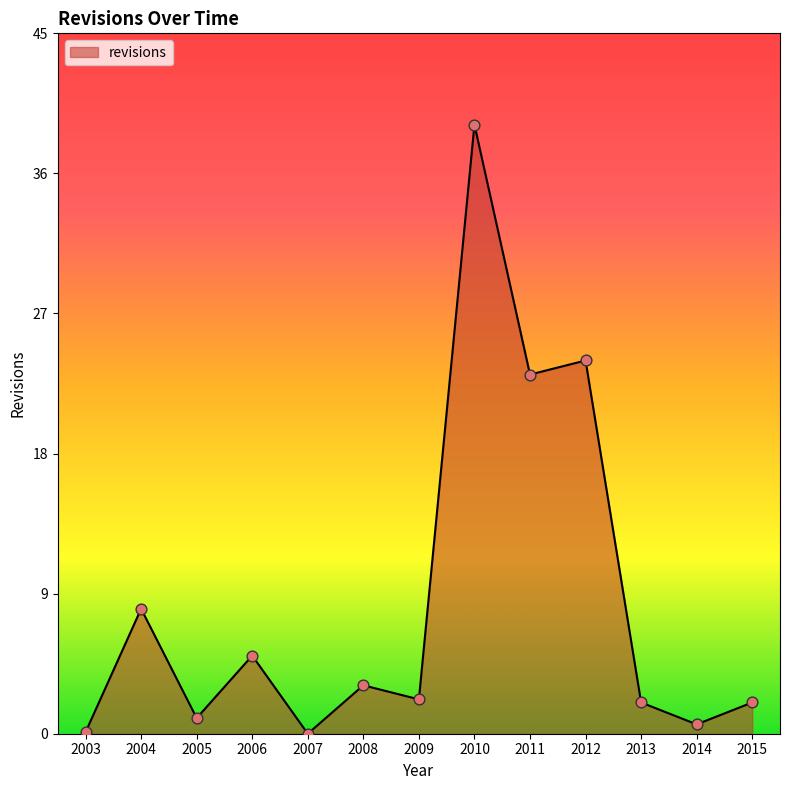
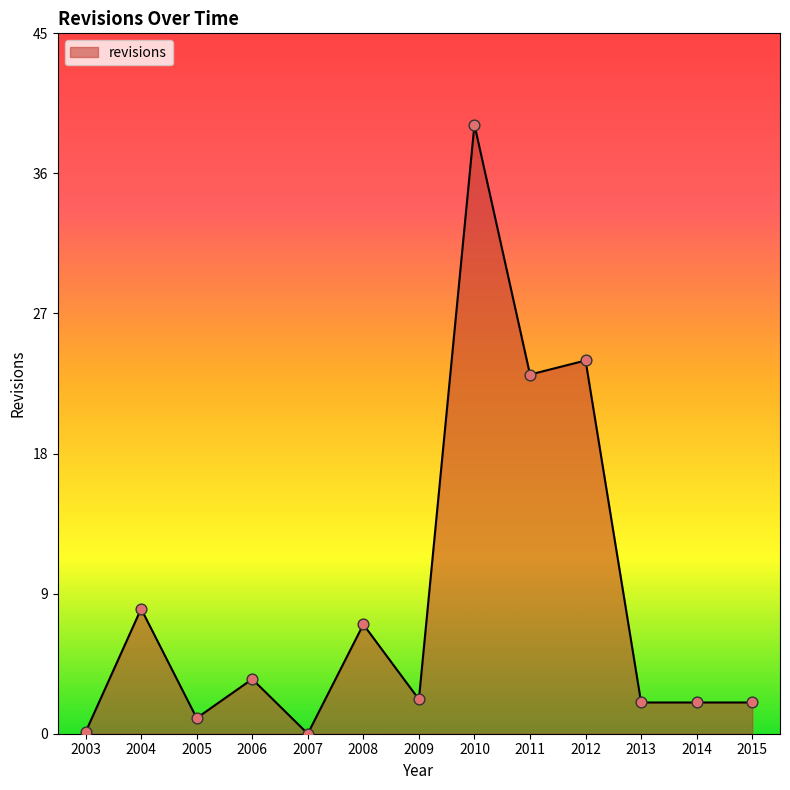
  {
    "2003": 0.1,
    "2004": 8.0,
    "2005": 1.0,
-   "2006": 5.0,
+   "2006": 3.5,
    "2007": 0.0,
-   "2008": 3.1,
+   "2008": 7.0,
    "2009": 2.2,
    "2010": 39.0,
    "2011": 23.0,
    "2012": 23.9,
    "2013": 2.0,
-   "2014": 0.6,
+   "2014": 2.0,
    "2015": 2.0
  }
